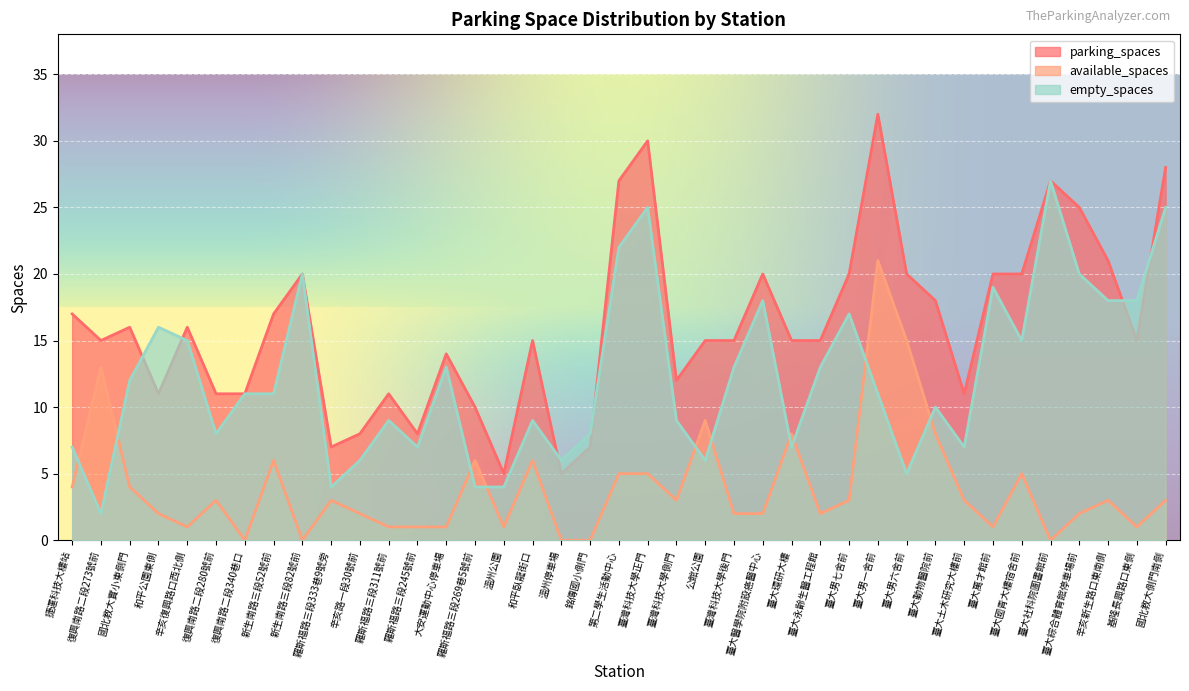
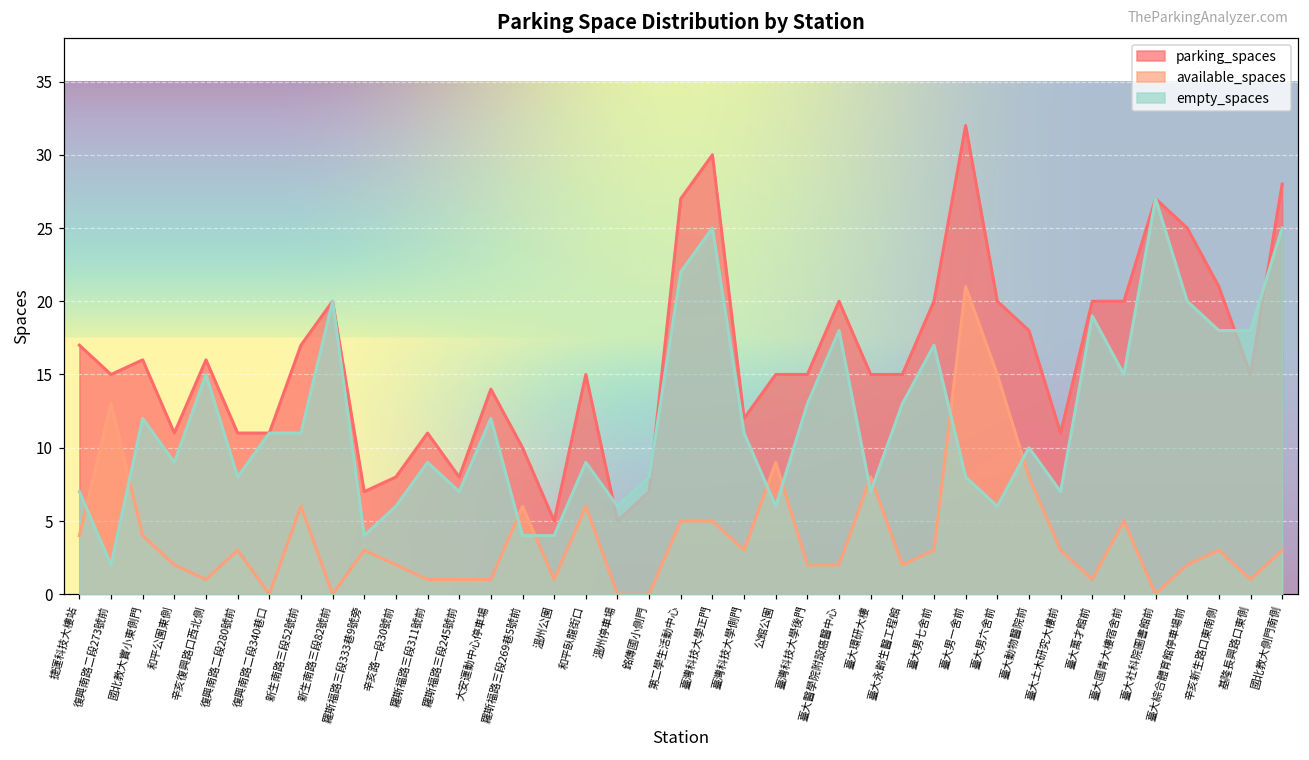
  {
    "empty_spaces": {
      "捷運科技大樓站": 7,
      "復興南路二段273號前": 2,
      "國北教大實小東側門": 12,
-     "和平公園東側": 16,
+     "和平公園東側": 9,
      "辛亥復興路口西北側": 15,
      "復興南路二段280號前": 8,
      "新生南路三段52號前": 11,
      "羅斯福路三段333巷9號旁": 4,
      "辛亥路一段30號前": 6,
      "羅斯福路三段311號前": 9,
      "羅斯福路三段245號前": 7,
-     "大安運動中心停車場": 13,
+     "大安運動中心停車場": 12,
      "羅斯福路三段269巷5號前": 4,
      "溫州公園": 4,
      "和平臥龍街口": 9,
      "溫州停車場": 6,
      "銘傳國小側門": 8,
      "第二學生活動中心": 22,
      "臺灣科技大學正門": 25,
-     "臺灣科技大學側門": 9,
+     "臺灣科技大學側門": 11,
      "公館公園": 6,
      "臺灣科技大學後門": 13,
      "臺大醫學院附設癌醫中心": 18,
      "臺大環研大樓": 7,
      "臺大永齡生醫工程館": 13,
      "臺大男七舍前": 17,
-     "臺大男一舍前": 11,
-     "臺大男六舍前": 5,
+     "臺大男一舍前": 8,
+     "臺大男六舍前": 6,
      "臺大動物醫院前": 10,
      "臺大土木研究大樓前": 7,
      "臺大萬才館前": 19,
      "臺大國青大樓宿舍前": 15,
      "臺大綜合體育館停車場前": 20,
      "辛亥新生路口東南側": 18,
      "基隆長興路口東側": 18,
      "國北教大側門南側": 25
    }
  }
